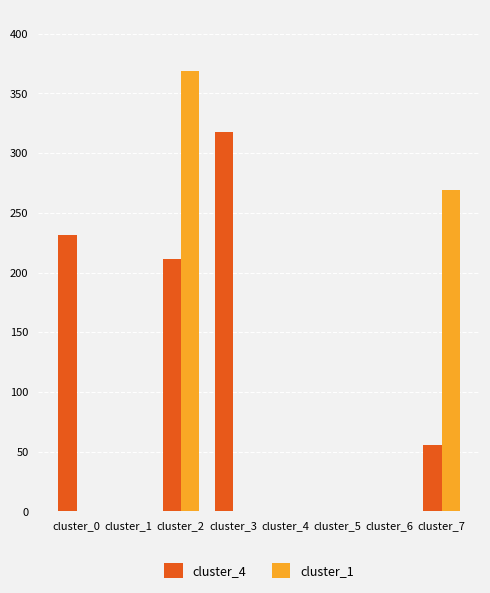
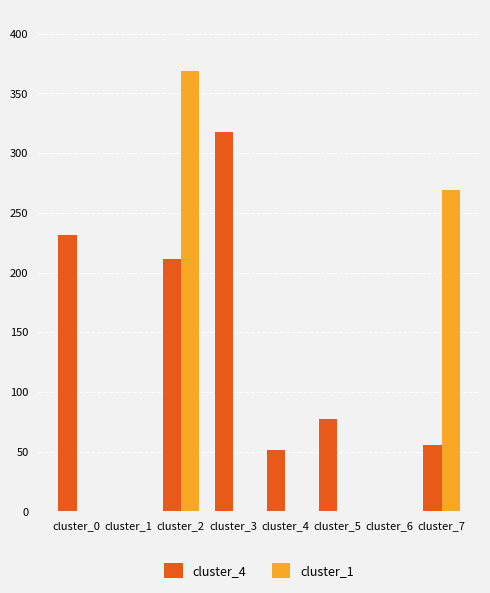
  {
    "cluster_4": {
      "cluster_0": 232,
      "cluster_1": 0,
      "cluster_2": 211,
      "cluster_3": 318,
-     "cluster_4": 0,
-     "cluster_5": 0,
+     "cluster_4": 51,
+     "cluster_5": 77,
      "cluster_6": 0,
      "cluster_7": 56
    },
    "cluster_1": {
      "cluster_0": 0,
      "cluster_1": 0,
      "cluster_2": 369,
      "cluster_3": 0,
      "cluster_4": 0,
      "cluster_5": 0,
      "cluster_6": 0,
      "cluster_7": 269
    }
  }
